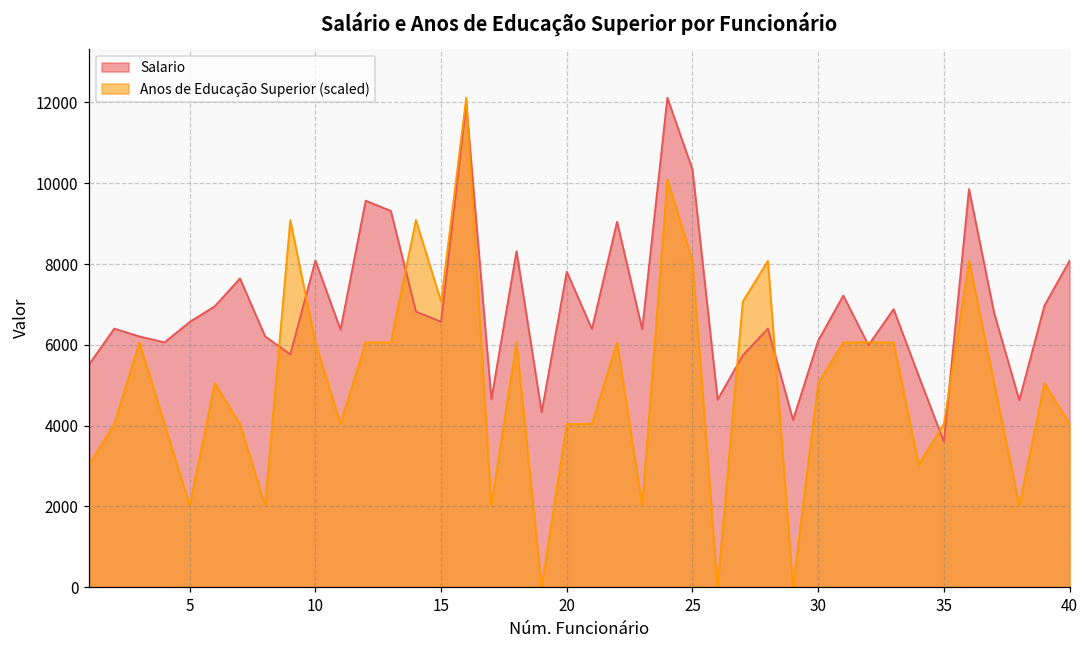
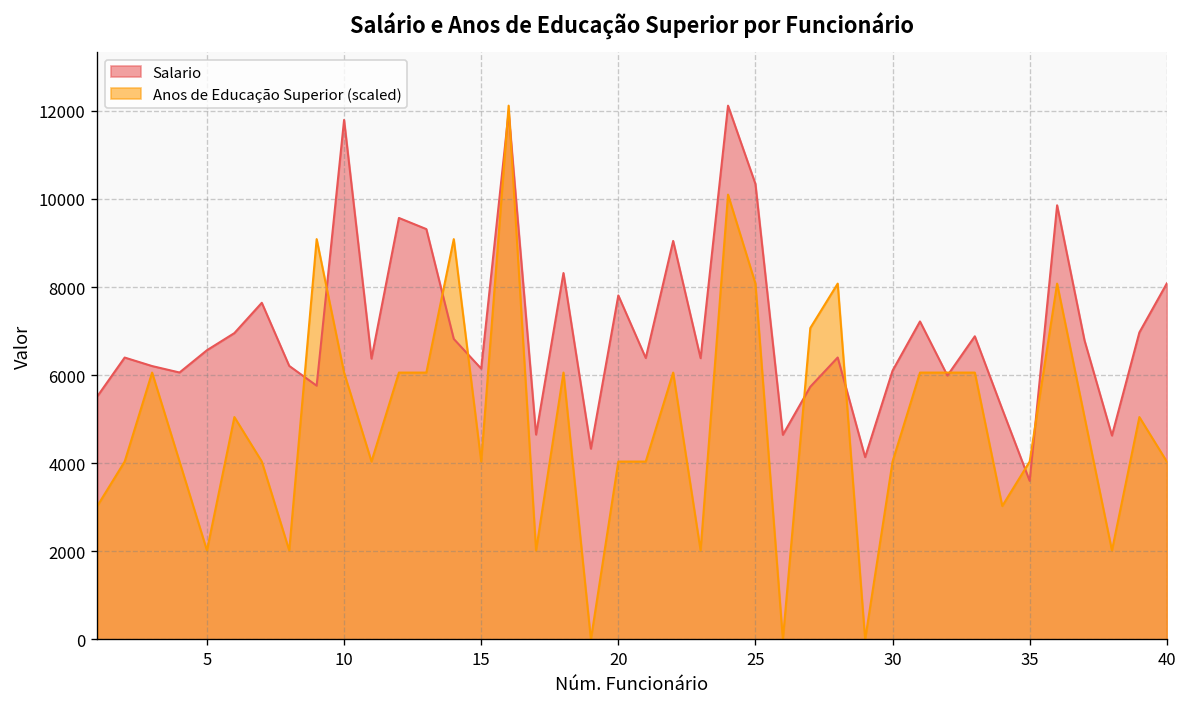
  {
    "Salario": {
      "5": 6600,
-     "10": 8100,
-     "15": 6600,
+     "10": 11800,
+     "15": 6100,
      "20": 7800,
      "25": 10300,
      "30": 6100,
      "35": 3600,
      "40": 8100
    },
    "Anos de Educação Superior (scaled)": {
      "5": 2000,
      "10": 6100,
-     "15": 7100,
+     "15": 4000,
      "20": 4000,
      "25": 8100,
-     "30": 5000,
+     "30": 4000,
      "35": 4000,
      "40": 4000
    }
  }
